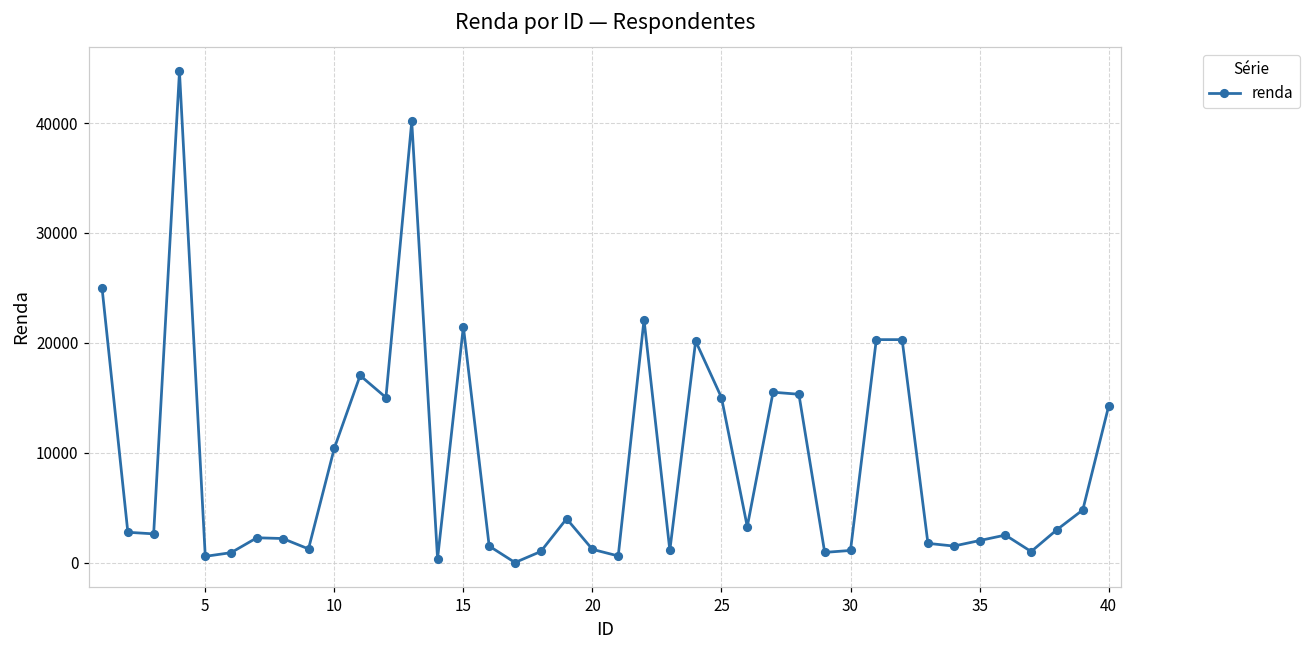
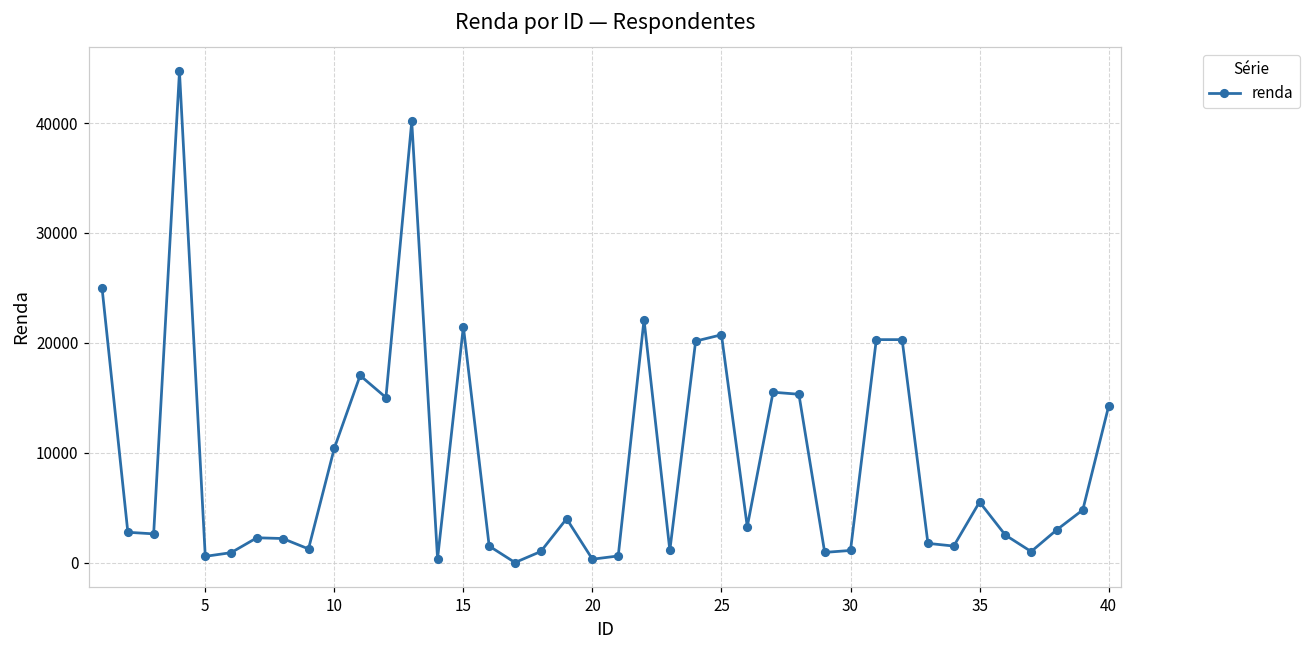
  {
    "5": 1000,
    "10": 10000,
    "15": 21000,
-   "20": 1000,
-   "25": 15000,
+   "20": 0,
+   "25": 21000,
    "30": 1000,
-   "35": 2000,
+   "35": 6000,
    "40": 14000
  }
